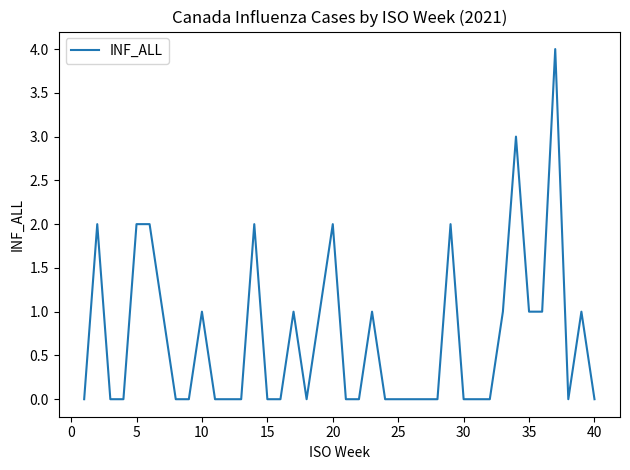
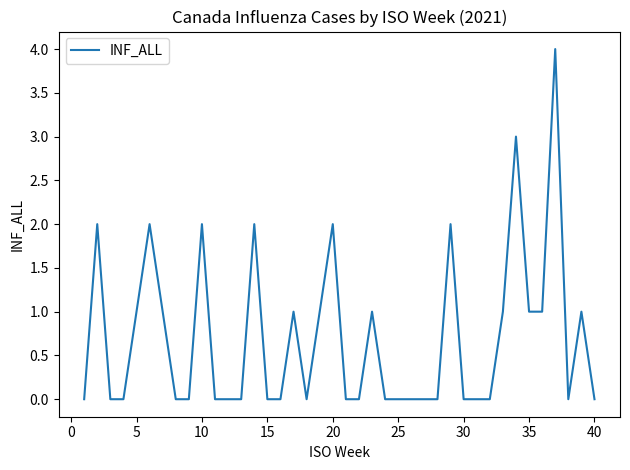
  {
-   "5": 2,
-   "10": 1,
+   "5": 1,
+   "10": 2,
    "15": 0,
    "20": 2,
    "25": 0,
    "30": 0,
    "35": 1,
    "40": 0
  }
